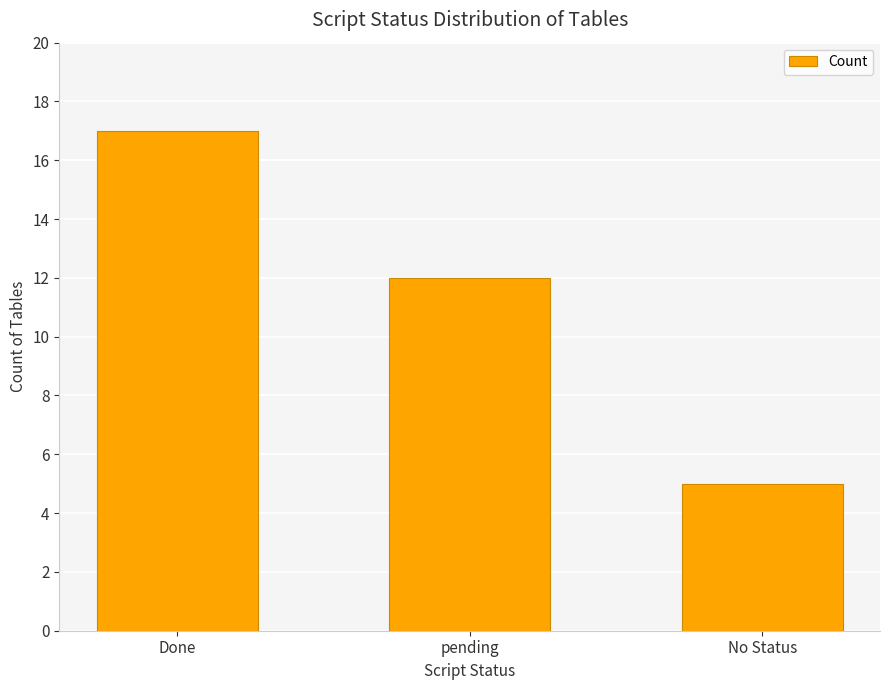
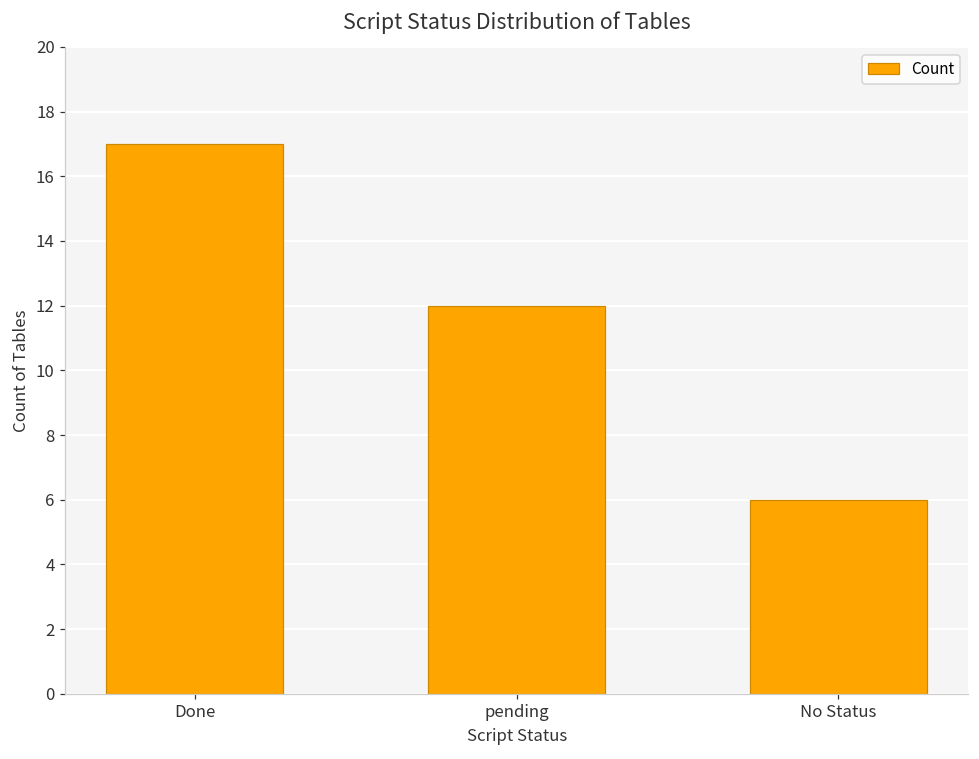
  {
    "Done": 17,
    "pending": 12,
-   "No Status": 5
+   "No Status": 6
  }
